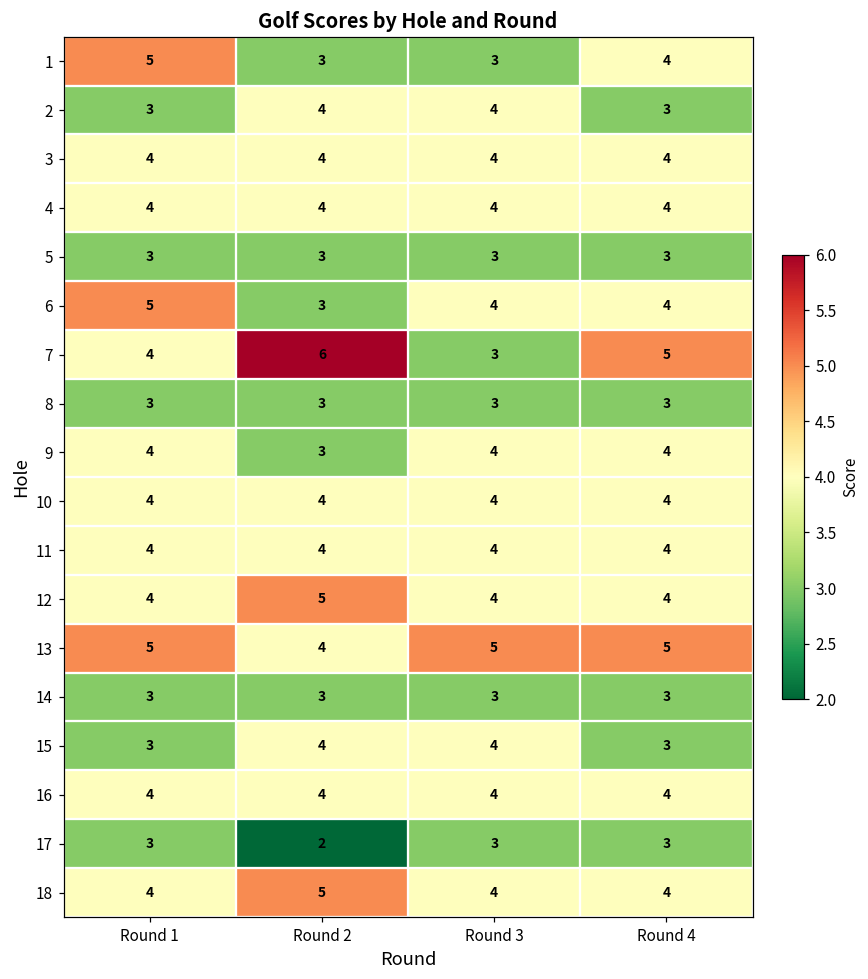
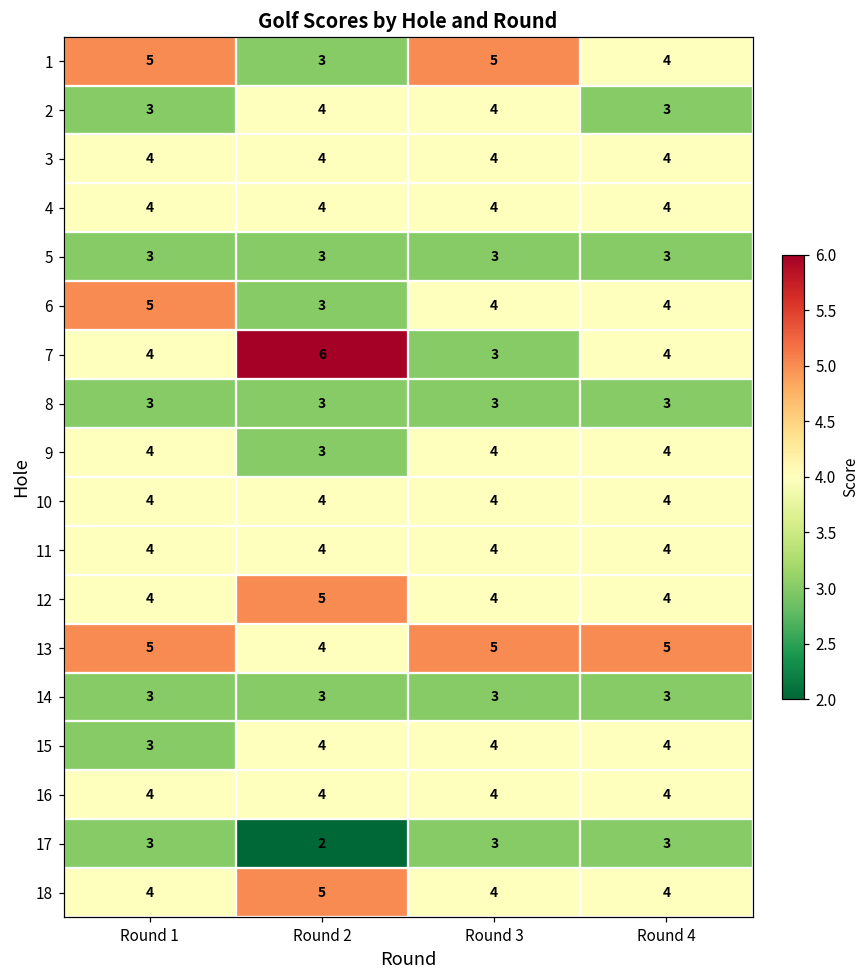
  {
    "1": {
      "Round 1": 5,
      "Round 2": 3,
-     "Round 3": 3,
+     "Round 3": 5,
      "Round 4": 4
    },
    "2": {
      "Round 1": 3,
      "Round 2": 4,
      "Round 3": 4,
      "Round 4": 3
    },
    "3": {
      "Round 1": 4,
      "Round 2": 4,
      "Round 3": 4,
      "Round 4": 4
    },
    "4": {
      "Round 1": 4,
      "Round 2": 4,
      "Round 3": 4,
      "Round 4": 4
    },
    "5": {
      "Round 1": 3,
      "Round 2": 3,
      "Round 3": 3,
      "Round 4": 3
    },
    "6": {
      "Round 1": 5,
      "Round 2": 3,
      "Round 3": 4,
      "Round 4": 4
    },
    "7": {
      "Round 1": 4,
      "Round 2": 6,
      "Round 3": 3,
-     "Round 4": 5
+     "Round 4": 4
    },
    "8": {
      "Round 1": 3,
      "Round 2": 3,
      "Round 3": 3,
      "Round 4": 3
    },
    "9": {
      "Round 1": 4,
      "Round 2": 3,
      "Round 3": 4,
      "Round 4": 4
    },
    "10": {
      "Round 1": 4,
      "Round 2": 4,
      "Round 3": 4,
      "Round 4": 4
    },
    "11": {
      "Round 1": 4,
      "Round 2": 4,
      "Round 3": 4,
      "Round 4": 4
    },
    "12": {
      "Round 1": 4,
      "Round 2": 5,
      "Round 3": 4,
      "Round 4": 4
    },
    "13": {
      "Round 1": 5,
      "Round 2": 4,
      "Round 3": 5,
      "Round 4": 5
    },
    "14": {
      "Round 1": 3,
      "Round 2": 3,
      "Round 3": 3,
      "Round 4": 3
    },
    "15": {
      "Round 1": 3,
      "Round 2": 4,
      "Round 3": 4,
-     "Round 4": 3
+     "Round 4": 4
    },
    "16": {
      "Round 1": 4,
      "Round 2": 4,
      "Round 3": 4,
      "Round 4": 4
    },
    "17": {
      "Round 1": 3,
      "Round 2": 2,
      "Round 3": 3,
      "Round 4": 3
    },
    "18": {
      "Round 1": 4,
      "Round 2": 5,
      "Round 3": 4,
      "Round 4": 4
    }
  }
